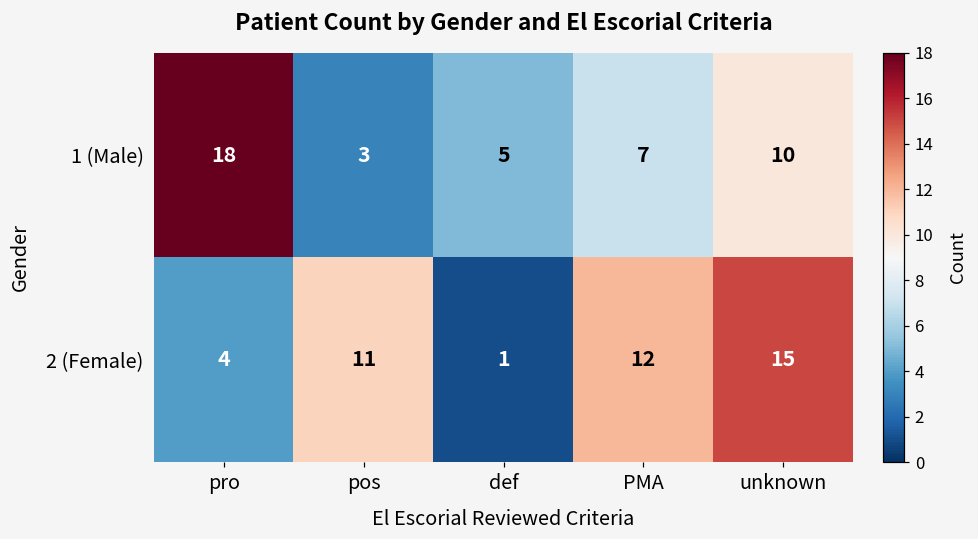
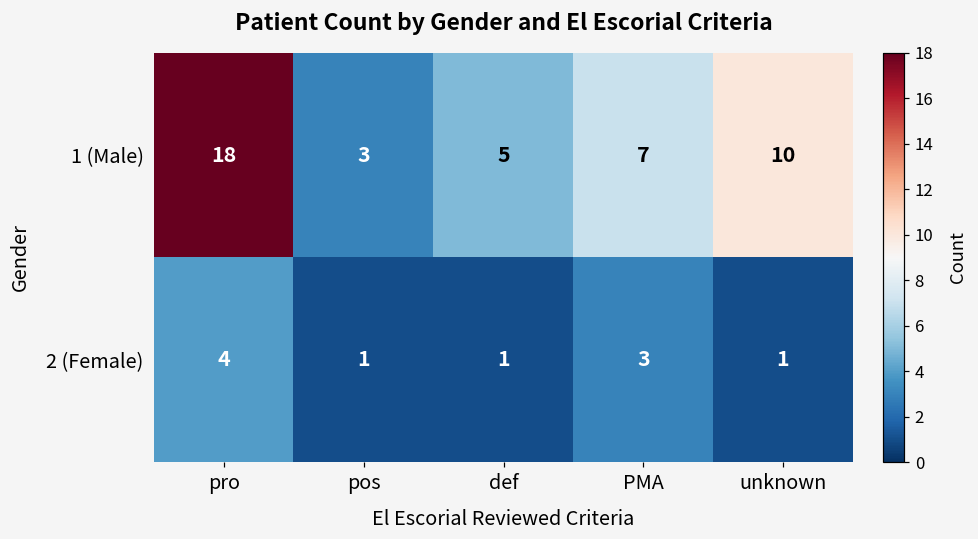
  {
    "1 (Male)": {
      "pro": 18,
      "pos": 3,
      "def": 5,
      "PMA": 7,
      "unknown": 10
    },
    "2 (Female)": {
      "pro": 4,
-     "pos": 11,
+     "pos": 1,
      "def": 1,
-     "PMA": 12,
-     "unknown": 15
+     "PMA": 3,
+     "unknown": 1
    }
  }
